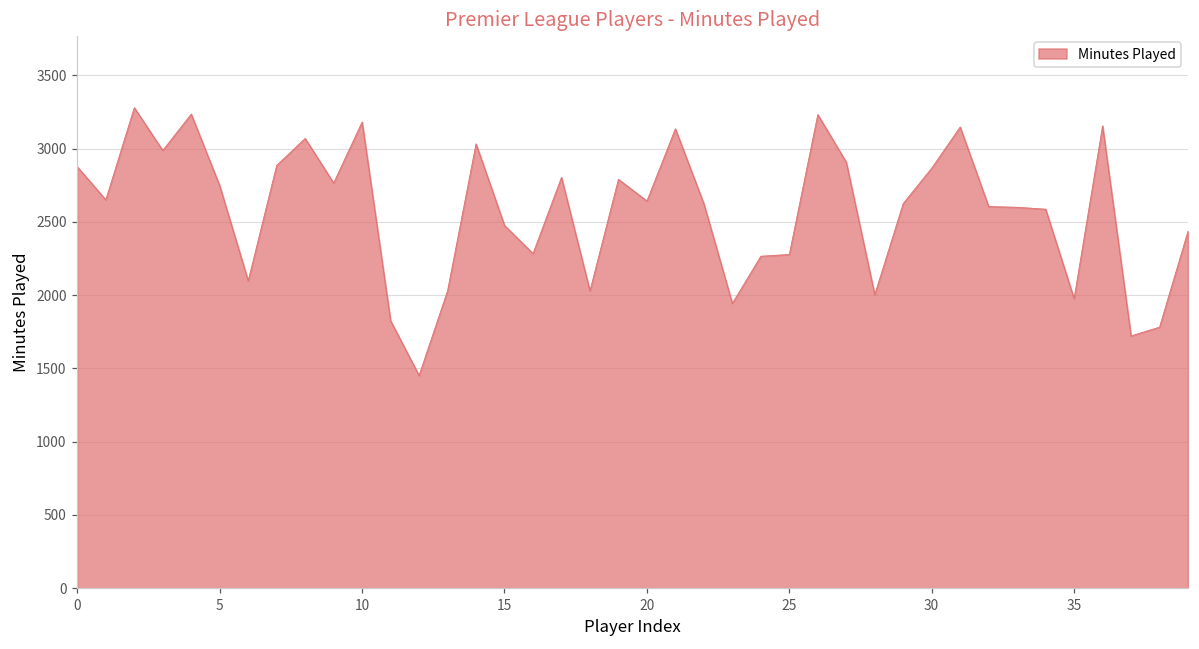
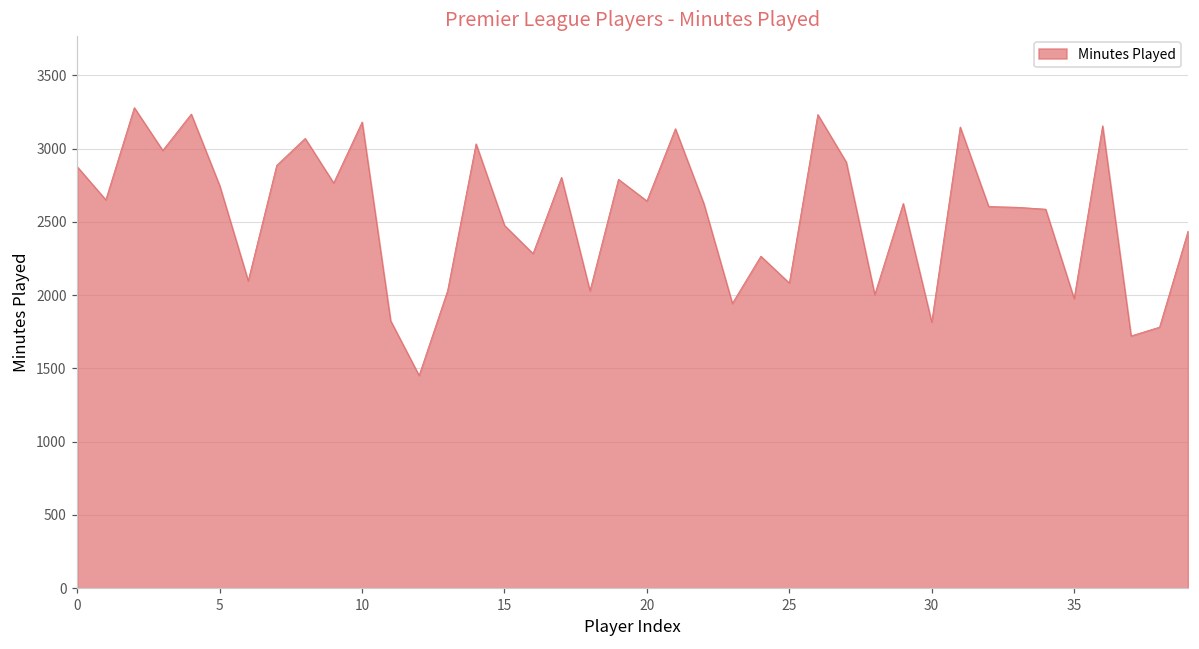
  {
    "0": 2880,
    "5": 2750,
    "10": 3180,
    "15": 2480,
    "20": 2640,
-   "25": 2280,
-   "30": 2870,
+   "25": 2080,
+   "30": 1820,
    "35": 1980
  }
